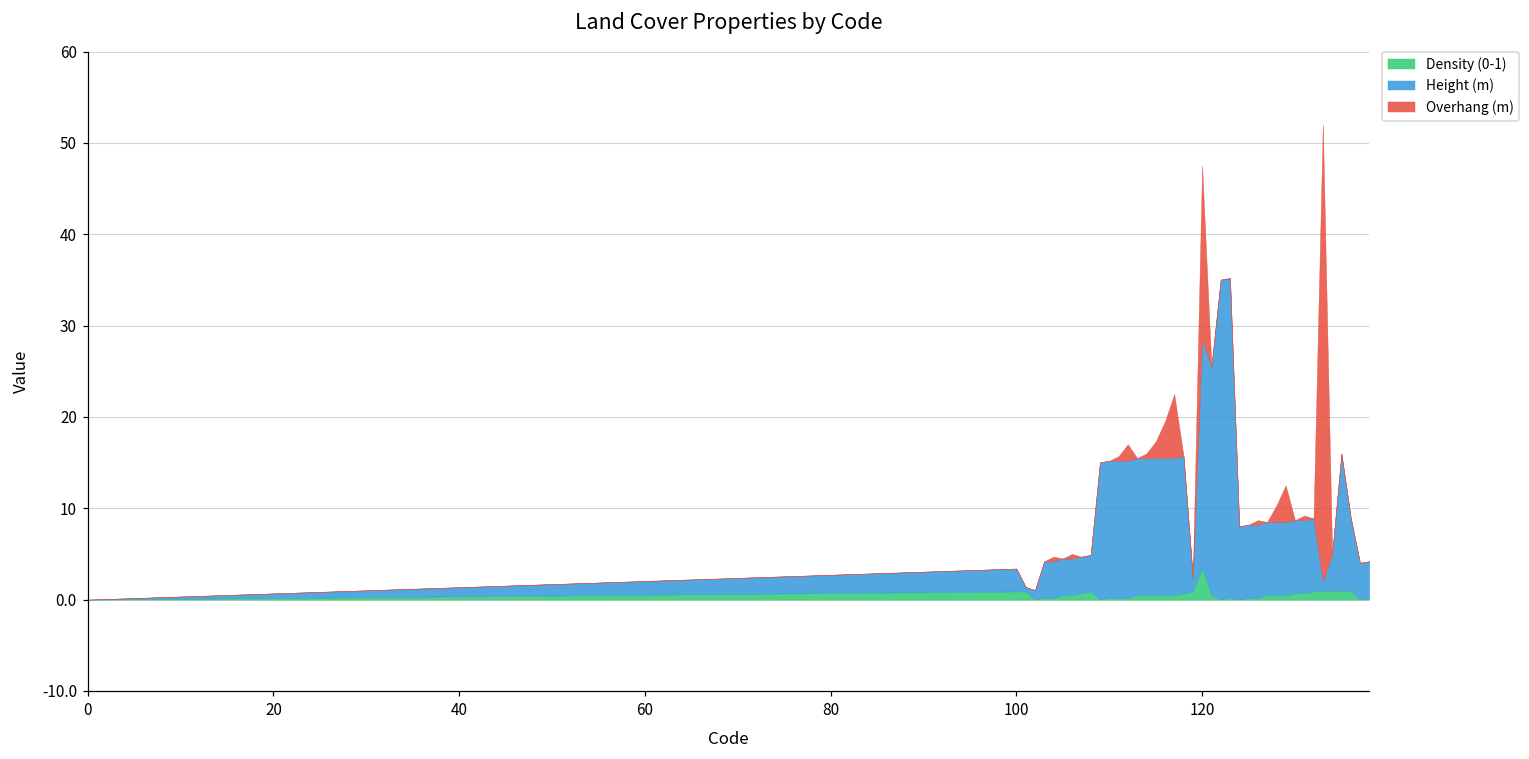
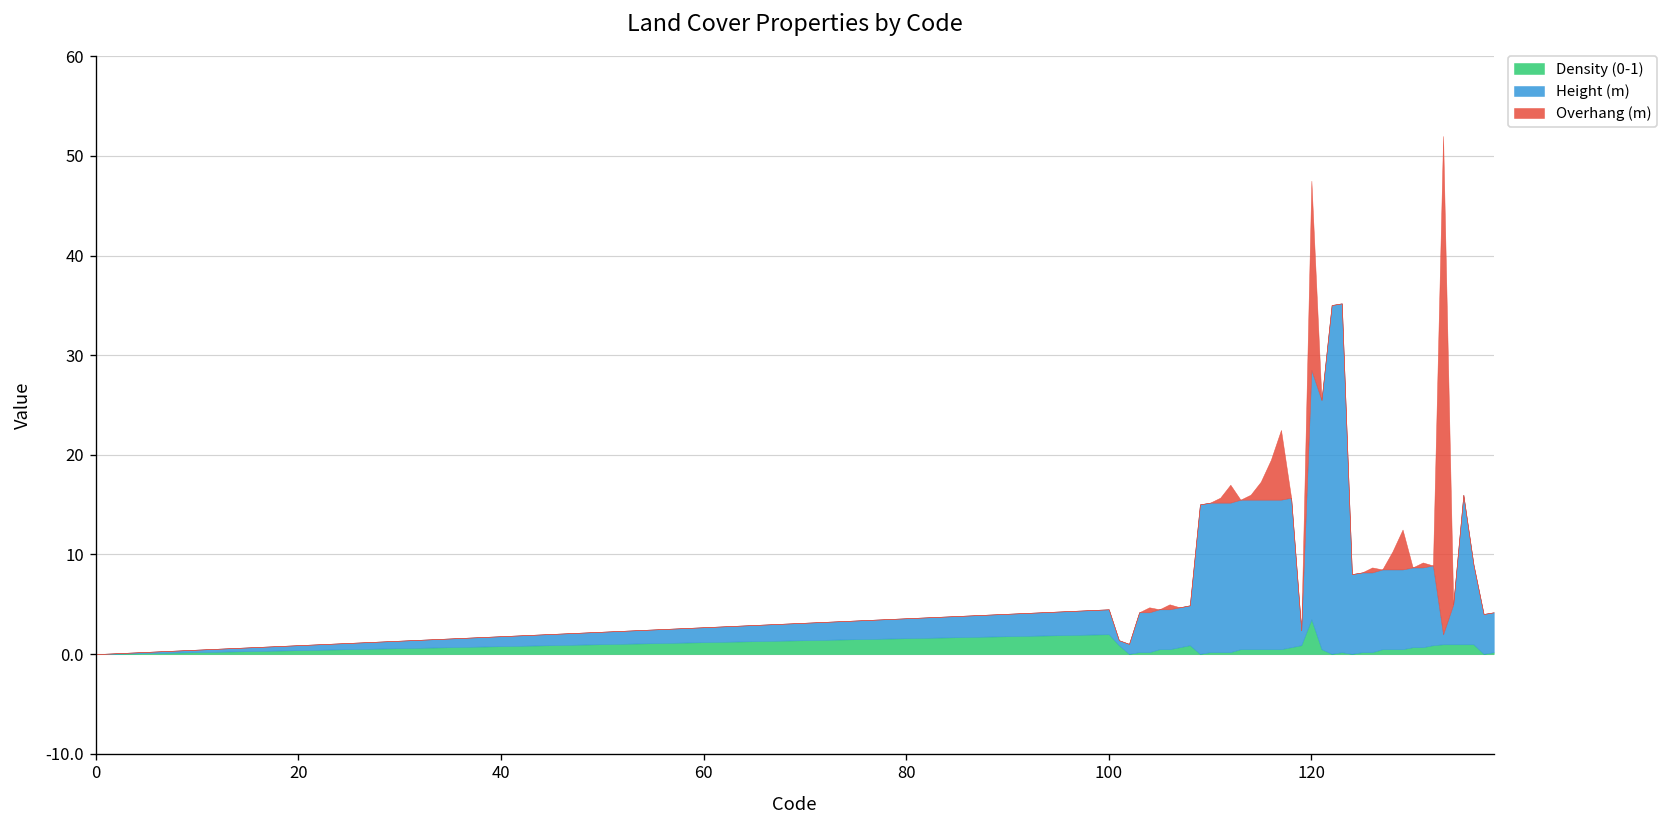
  {
    "Density (0-1)": {
-     "100": 1,
+     "100": 2,
      "120": 4
    },
    "Height (m)": {
      "120": 25
    },
    "Overhang (m)": {
      "120": 19
    }
  }
